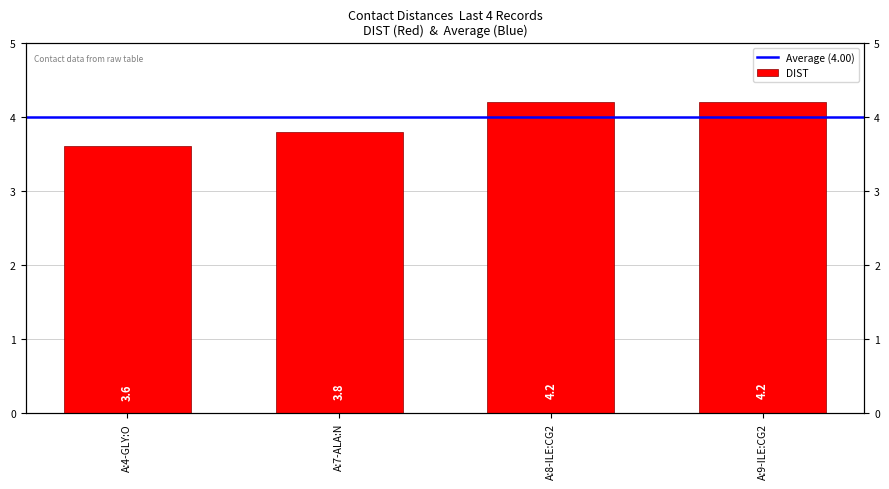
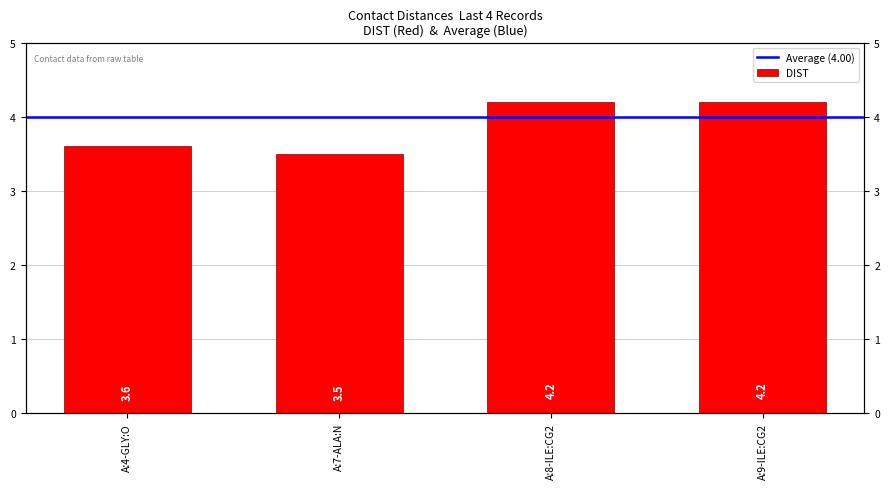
  {
    "A:4-GLY:O": 3.6,
-   "A:7-ALA:N": 3.8,
+   "A:7-ALA:N": 3.5,
    "A:8-ILE:CG2": 4.2,
    "A:9-ILE:CG2": 4.2
  }
